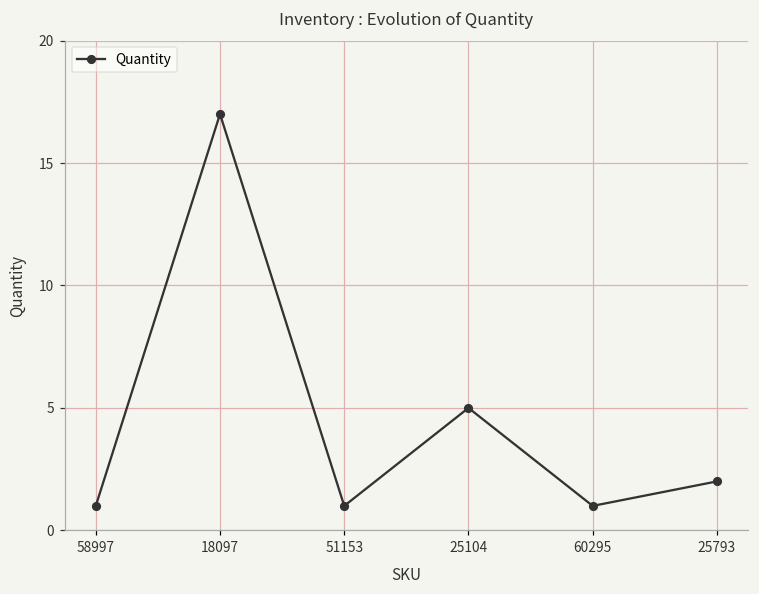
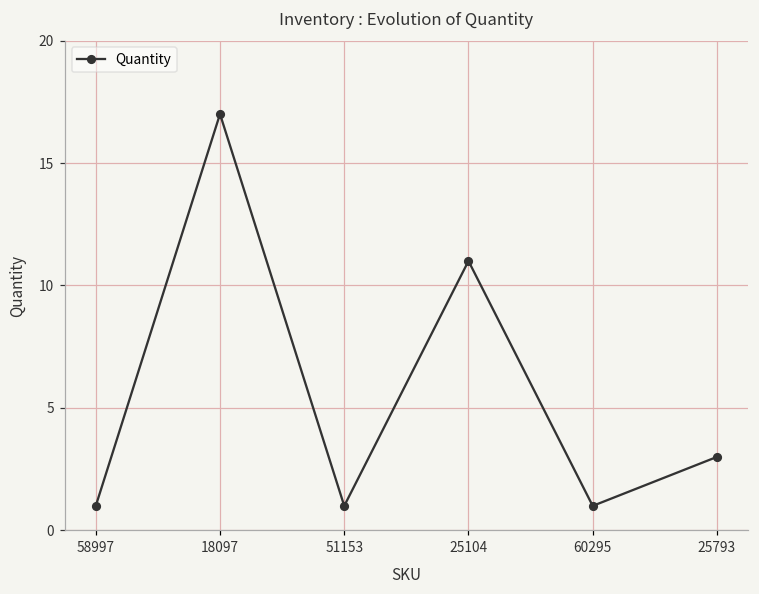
  {
    "58997": 1,
    "18097": 17,
    "51153": 1,
-   "25104": 5,
+   "25104": 11,
    "60295": 1,
-   "25793": 2
+   "25793": 3
  }
